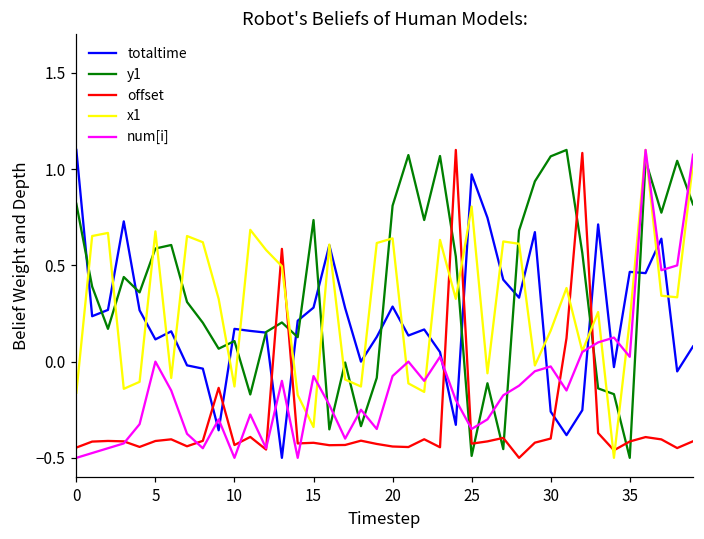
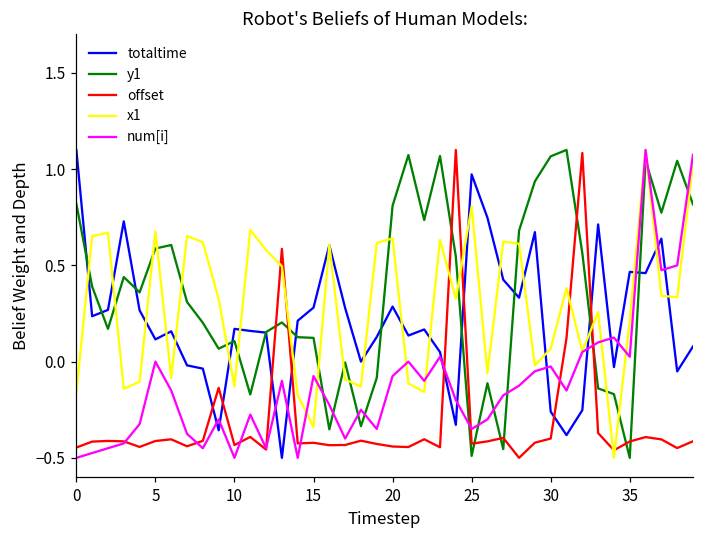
  {
    "totaltime": {
      "0": 1.10,
      "5": 0.12,
      "10": 0.17,
      "15": 0.28,
      "20": 0.29,
      "25": 0.97,
      "30": -0.26,
      "35": 0.47
    },
    "y1": {
      "0": 0.82,
      "5": 0.59,
      "10": 0.11,
-     "15": 0.74,
+     "15": 0.12,
      "20": 0.81,
      "25": -0.49,
      "30": 1.07,
      "35": -0.50
    },
    "offset": {
      "0": -0.45,
      "5": -0.41,
      "10": -0.43,
      "15": -0.42,
      "20": -0.44,
      "25": -0.43,
      "30": -0.40,
      "35": -0.41
    },
    "x1": {
      "0": -0.16,
      "5": 0.68,
      "10": -0.13,
      "15": -0.34,
      "20": 0.64,
      "25": 0.81,
-     "30": 0.16,
+     "30": 0.07,
      "35": 0.21
    },
    "num[i]": {
      "0": -0.50,
      "5": 0.00,
      "10": -0.50,
      "15": -0.07,
      "20": -0.07,
      "25": -0.35,
      "30": -0.02,
      "35": 0.03
    }
  }
